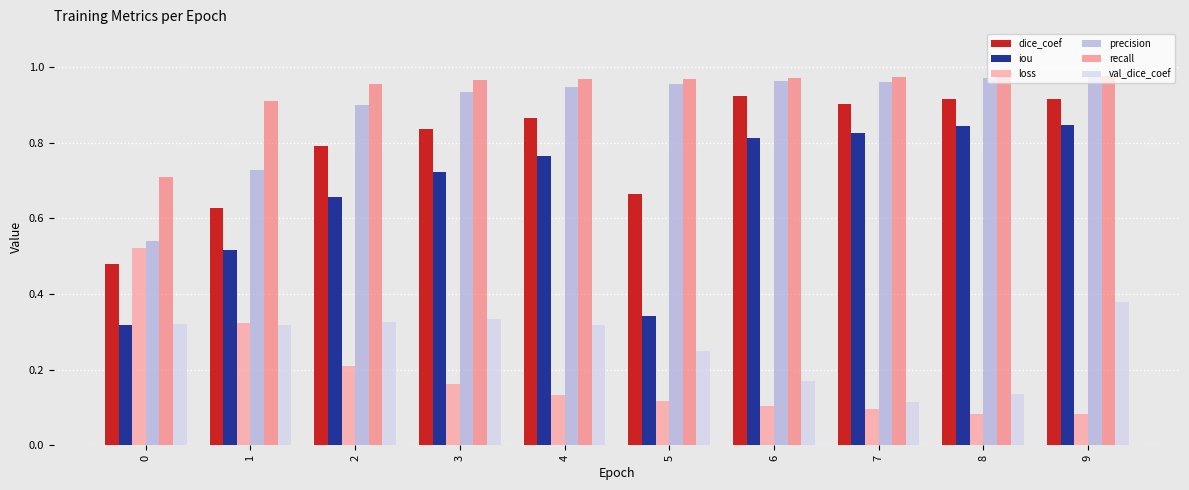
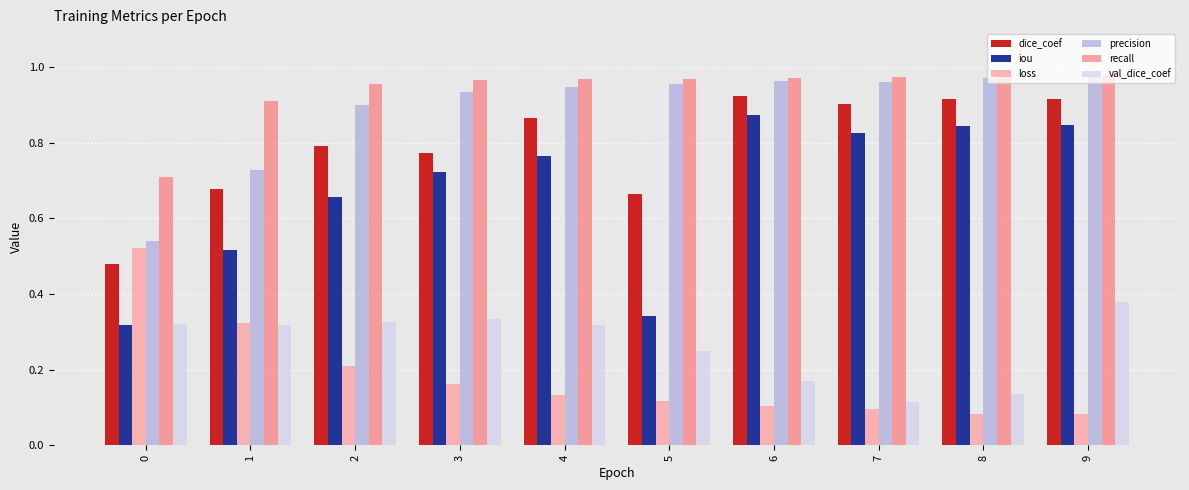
  {
    "dice_coef": {
      "0": 0.48,
-     "1": 0.63,
+     "1": 0.68,
      "2": 0.79,
-     "3": 0.84,
+     "3": 0.77,
      "4": 0.87,
      "5": 0.67,
      "6": 0.92,
      "7": 0.90,
      "8": 0.92,
      "9": 0.92
    },
    "iou": {
      "0": 0.32,
      "1": 0.52,
      "2": 0.66,
      "3": 0.72,
      "4": 0.77,
      "5": 0.34,
-     "6": 0.81,
+     "6": 0.87,
      "7": 0.83,
      "8": 0.84,
      "9": 0.85
    }
  }
